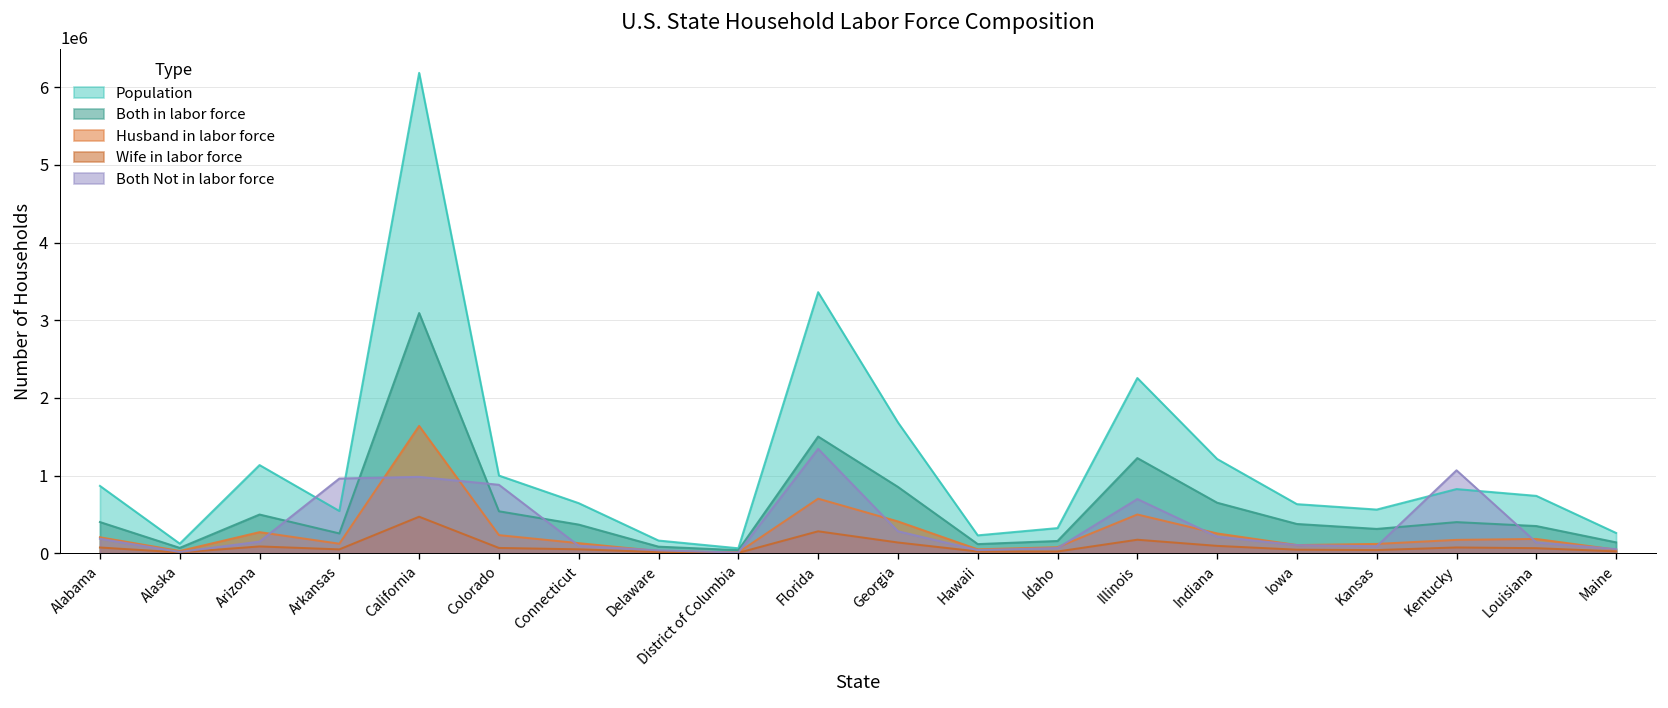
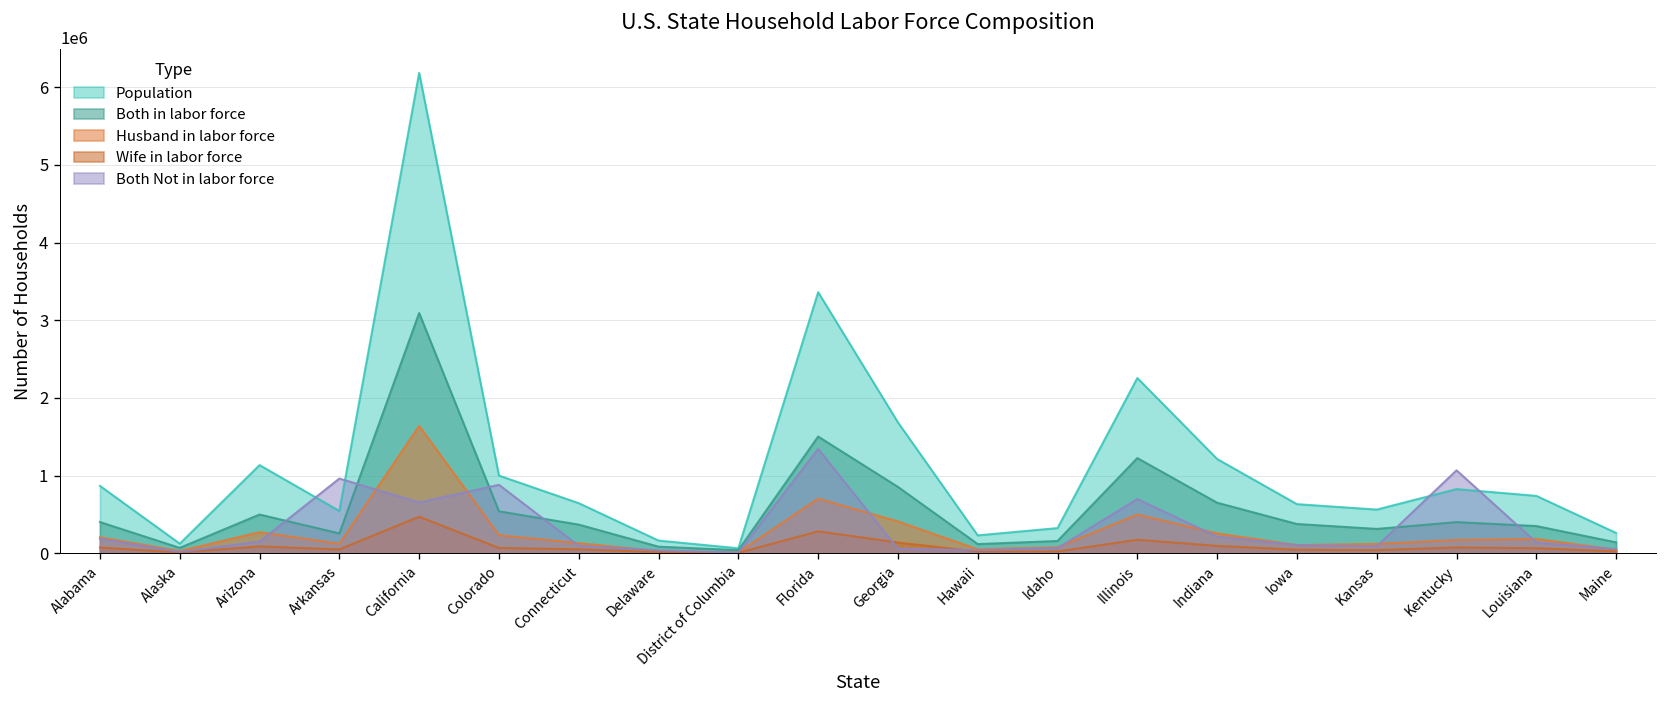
  {
    "Both Not in labor force": {
      "Arizona": 100000,
      "Arkansas": 1000000,
-     "California": 1000000,
+     "California": 700000,
      "Colorado": 900000,
      "Florida": 1300000,
-     "Georgia": 300000,
+     "Georgia": 100000,
      "Illinois": 700000,
      "Indiana": 200000,
      "Kentucky": 1100000,
      "Louisiana": 100000
    }
  }
